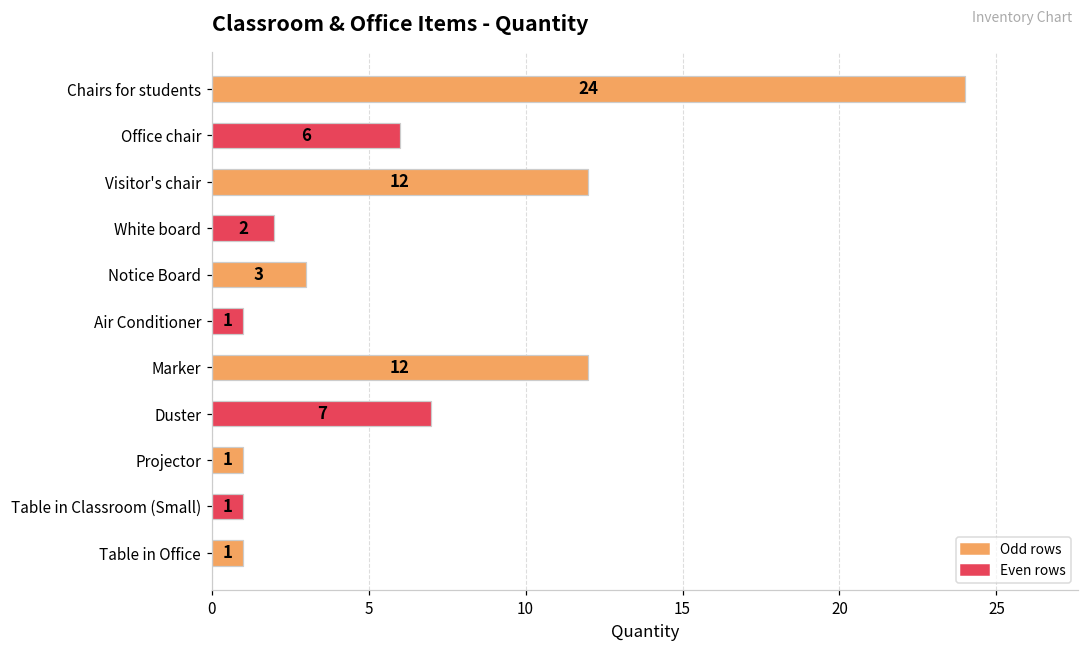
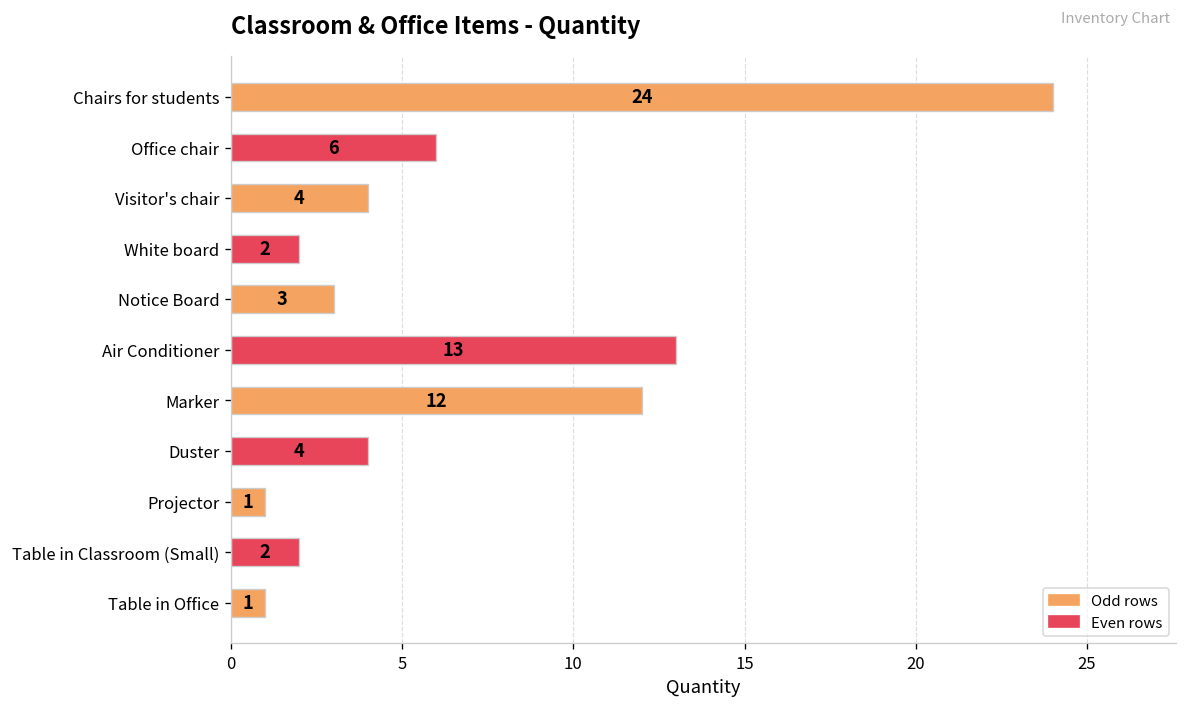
  {
    "Chairs for students": 24,
    "Office chair": 6,
-   "Visitor's chair": 12,
+   "Visitor's chair": 4,
    "White board": 2,
    "Notice Board": 3,
-   "Air Conditioner": 1,
+   "Air Conditioner": 13,
    "Marker": 12,
-   "Duster": 7,
+   "Duster": 4,
    "Projector": 1,
-   "Table in Classroom (Small)": 1,
+   "Table in Classroom (Small)": 2,
    "Table in Office": 1
  }
